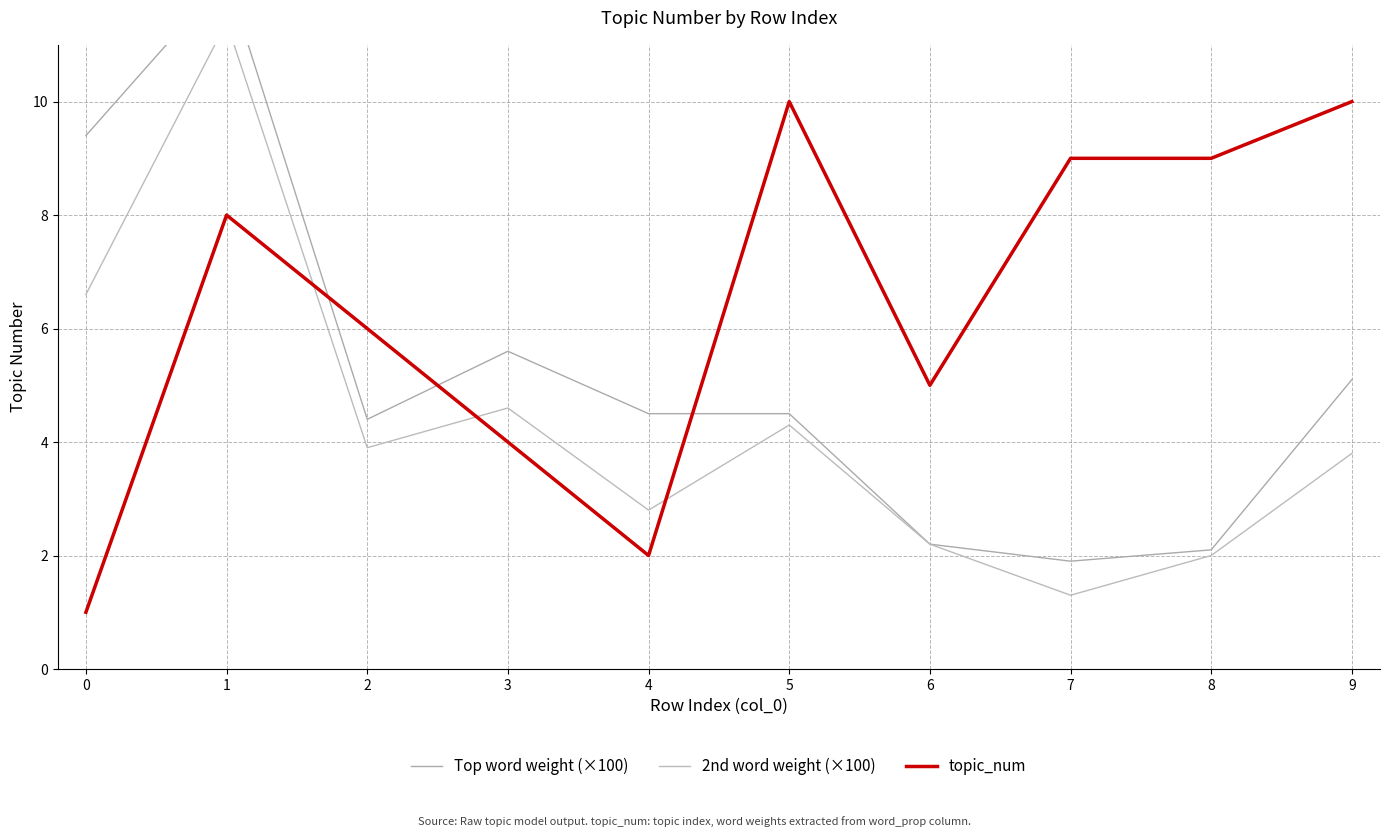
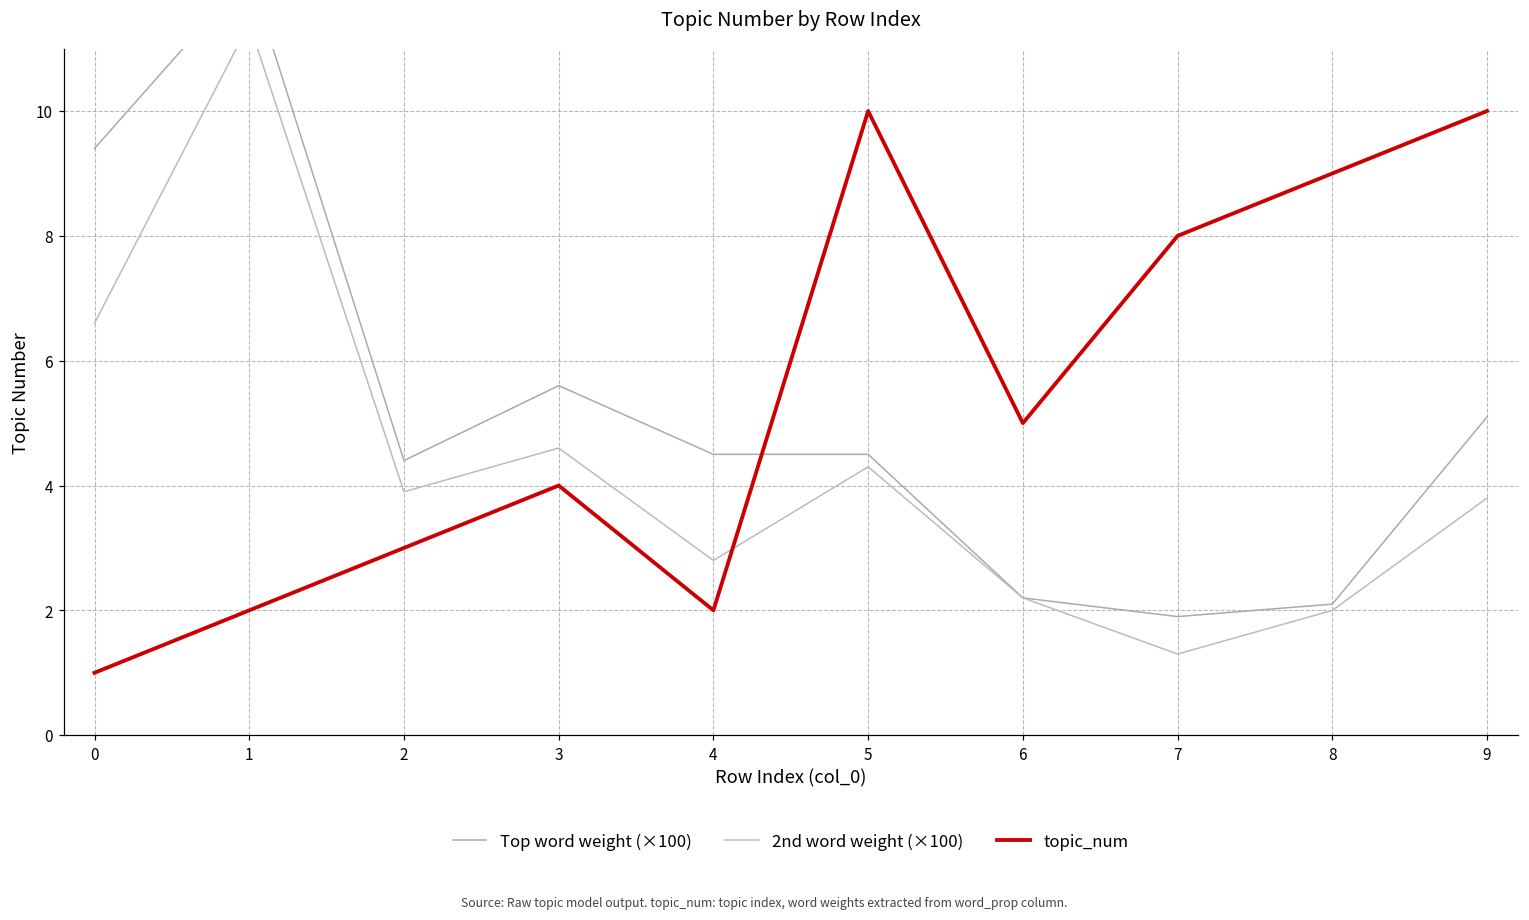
  {
    "topic_num": {
      "0": 1,
-     "1": 8,
-     "2": 6,
+     "1": 2,
+     "2": 3,
      "3": 4,
      "4": 2,
      "5": 10,
      "6": 5,
-     "7": 9,
+     "7": 8,
      "8": 9,
      "9": 10
    }
  }
